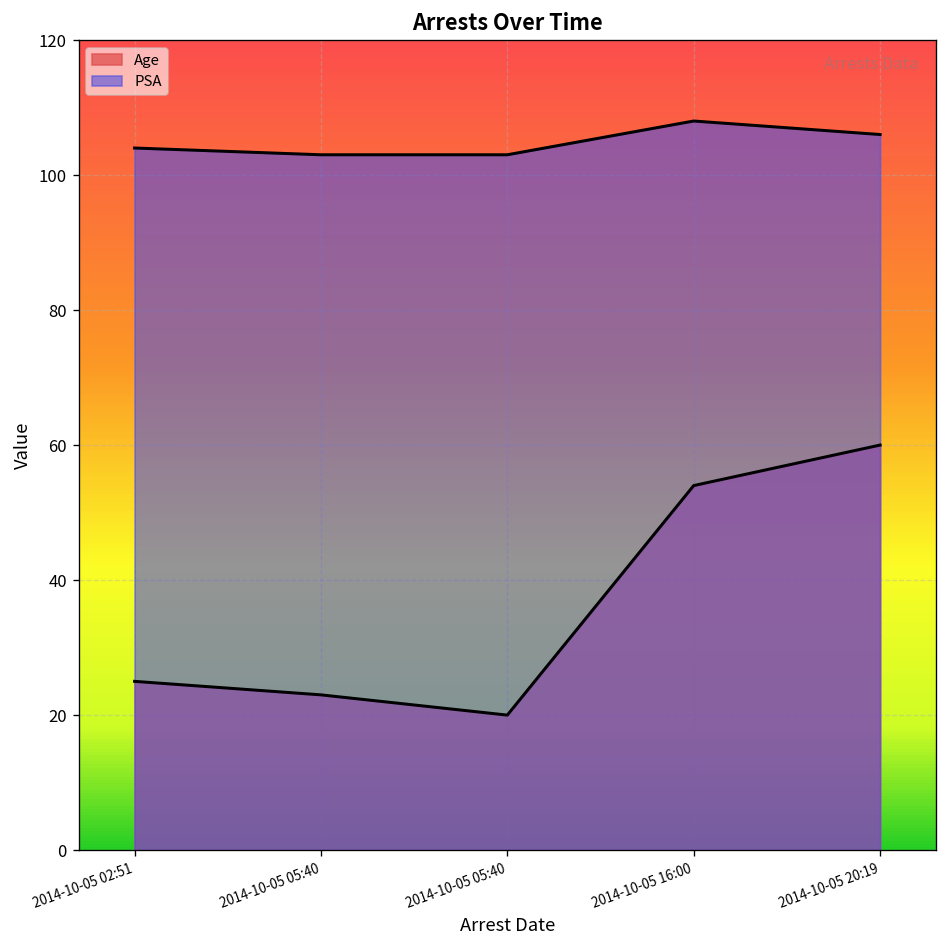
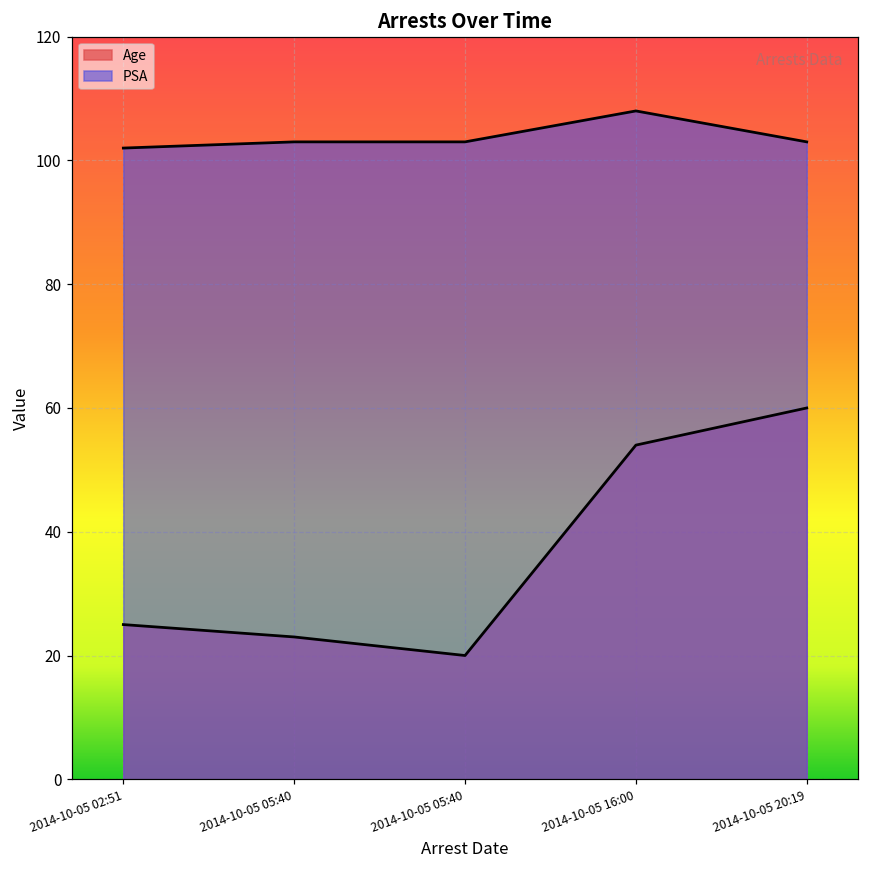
  {
    "Age": {
      "2014-10-05 02:51": 25,
      "2014-10-05 16:00": 54,
      "2014-10-05 20:19": 60
    },
    "PSA": {
-     "2014-10-05 02:51": 104,
+     "2014-10-05 02:51": 102,
      "2014-10-05 16:00": 108,
-     "2014-10-05 20:19": 106
+     "2014-10-05 20:19": 103
    }
  }
